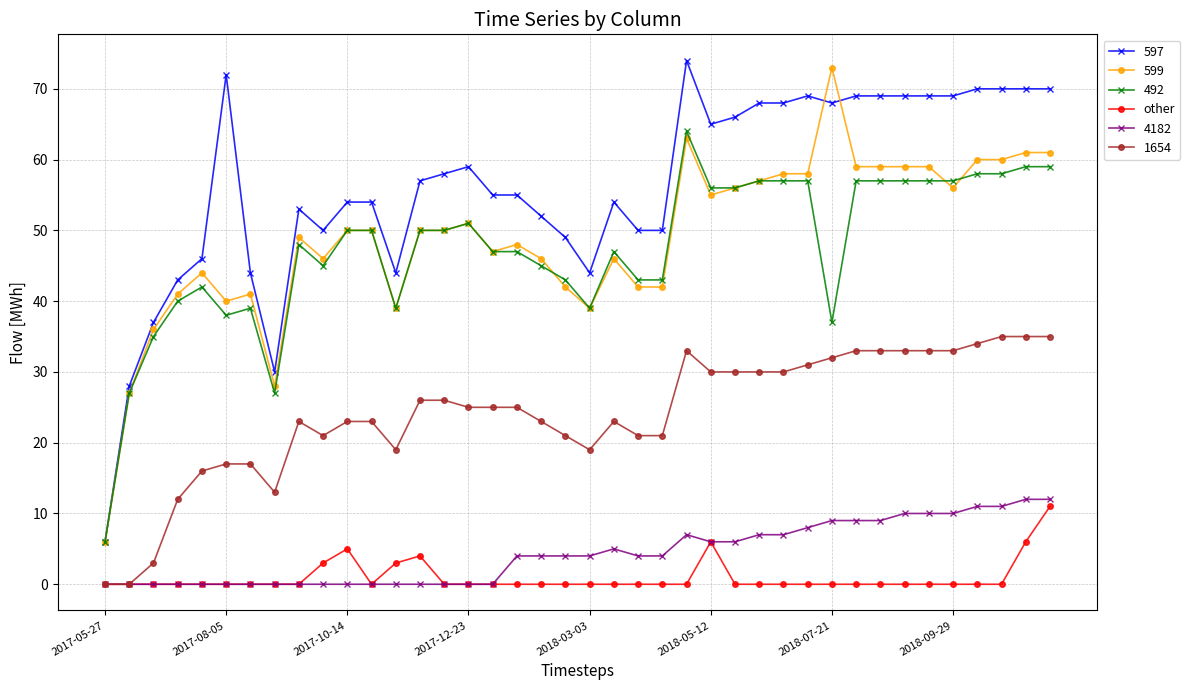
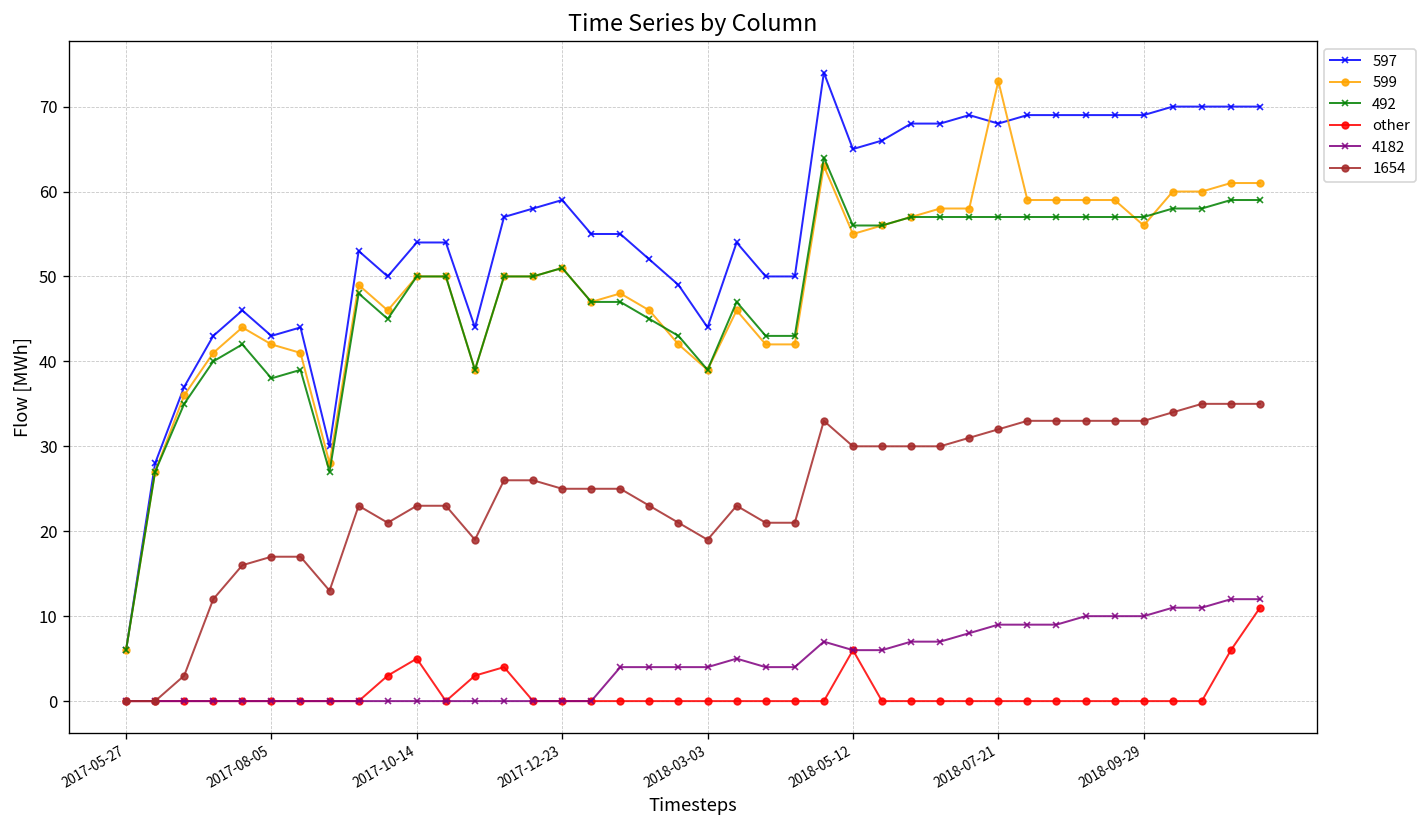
  {
    "597": {
-     "2017-08-05": 72,
+     "2017-08-05": 43,
      "2017-10-14": 54,
      "2017-12-23": 59,
      "2018-03-03": 44,
      "2018-05-12": 65,
      "2018-07-21": 68,
      "2018-09-29": 69
    },
    "599": {
-     "2017-08-05": 40,
+     "2017-08-05": 42,
      "2018-05-12": 55,
      "2018-07-21": 73,
      "2018-09-29": 56
    },
    "492": {
      "2017-08-05": 38,
      "2018-05-12": 56,
-     "2018-07-21": 37,
+     "2018-07-21": 57,
      "2018-09-29": 57
    },
    "other": {
      "2017-10-14": 5,
      "2018-03-03": 0,
      "2018-07-21": 0,
      "2018-09-29": 0
    },
    "4182": {
      "2017-10-14": 0,
      "2018-03-03": 4,
      "2018-07-21": 9,
      "2018-09-29": 10
    },
    "1654": {
      "2017-08-05": 17,
      "2017-10-14": 23,
      "2017-12-23": 25,
      "2018-03-03": 19,
      "2018-05-12": 30,
      "2018-07-21": 32,
      "2018-09-29": 33
    }
  }
